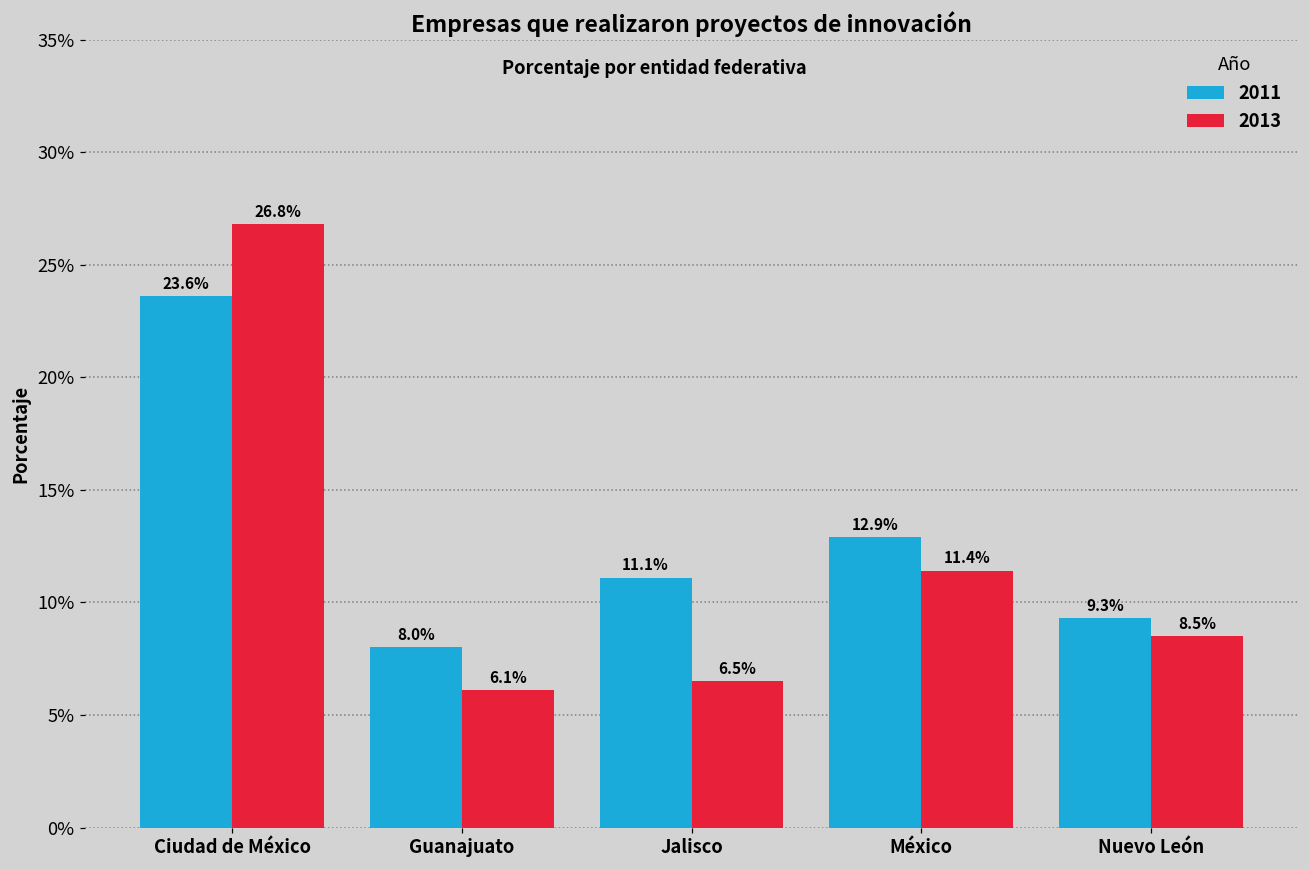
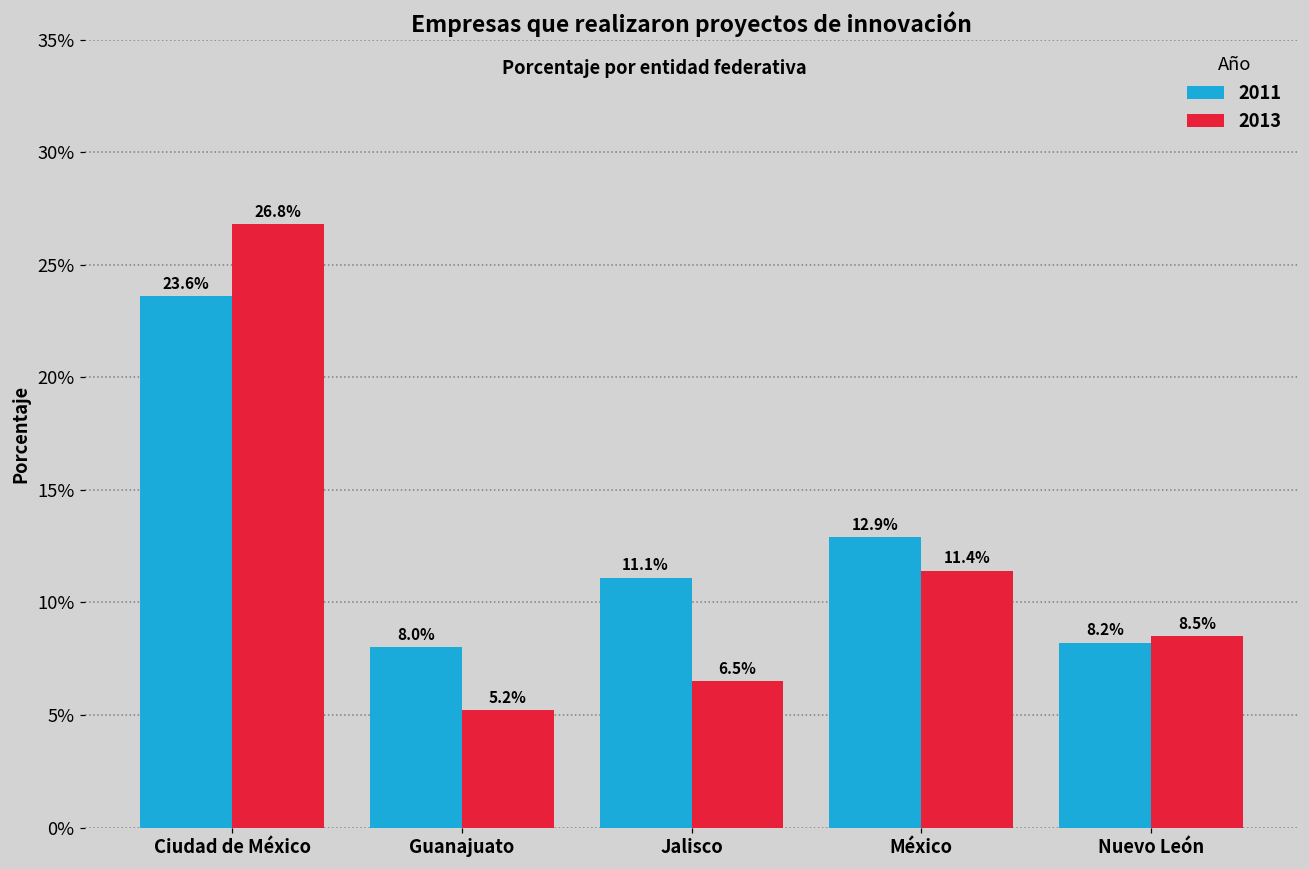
  {
    "2011": {
      "Ciudad de México": "23.6%",
      "Guanajuato": "8.0%",
      "Jalisco": "11.1%",
      "México": "12.9%",
-     "Nuevo León": "9.3%"
+     "Nuevo León": "8.2%"
    },
    "2013": {
      "Ciudad de México": "26.8%",
-     "Guanajuato": "6.1%",
+     "Guanajuato": "5.2%",
      "Jalisco": "6.5%",
      "México": "11.4%",
      "Nuevo León": "8.5%"
    }
  }
